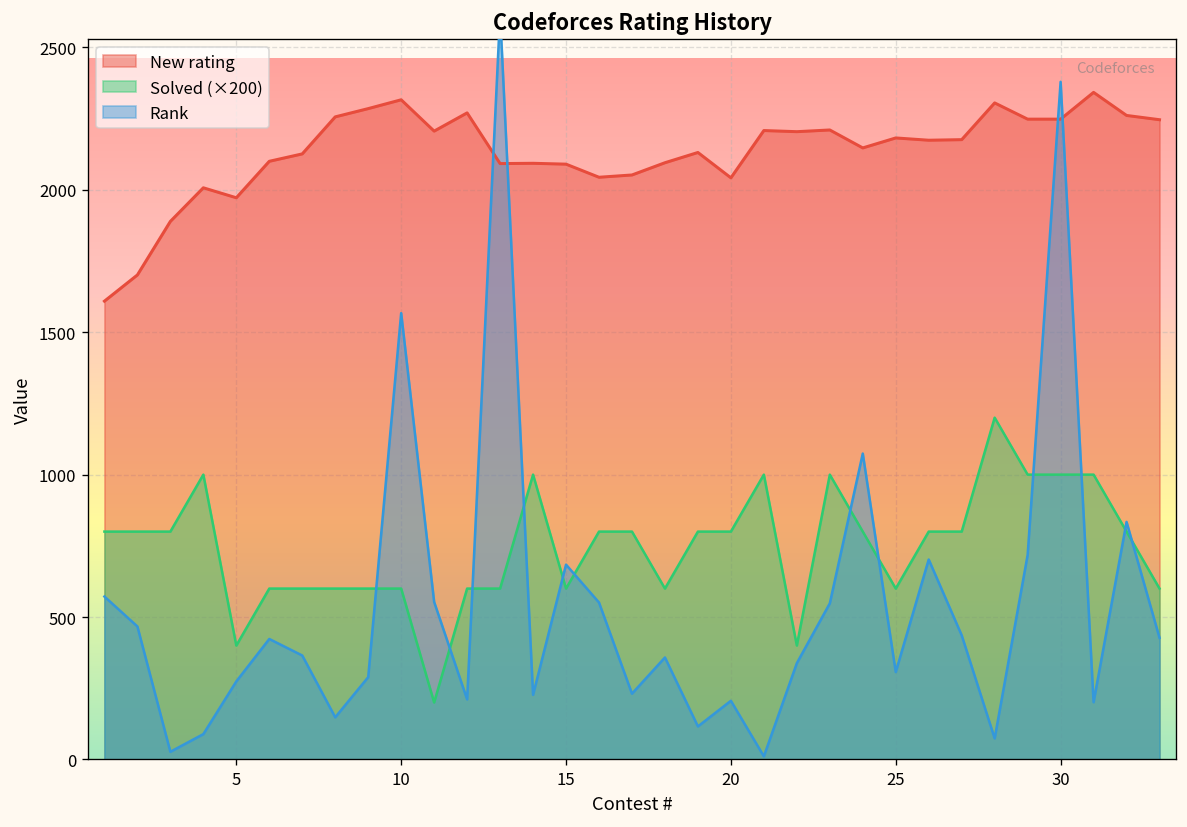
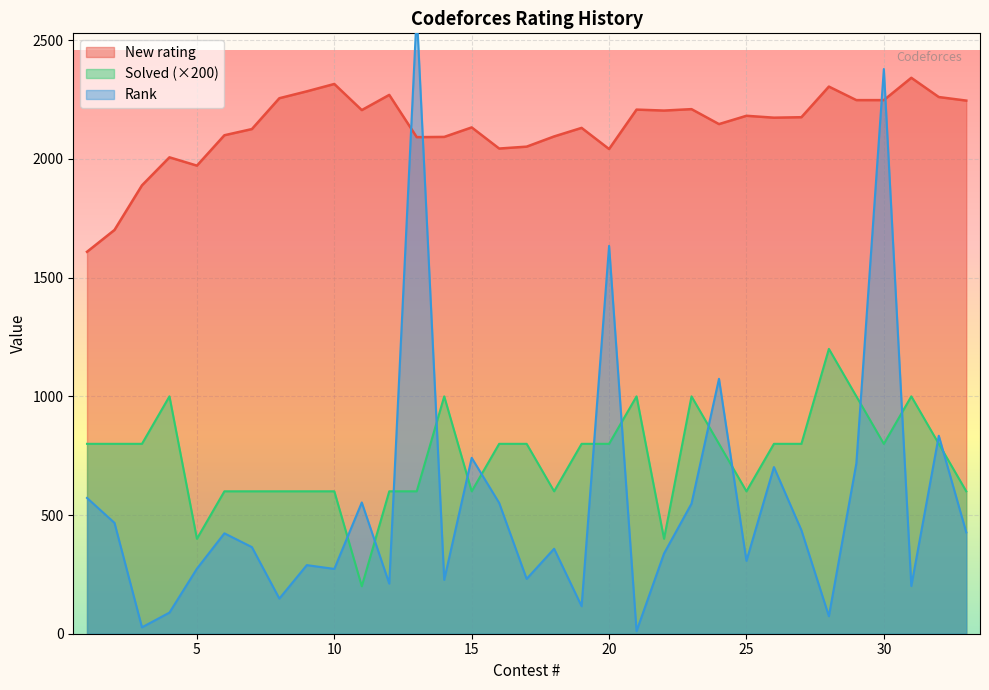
  {
    "New rating": {
      "5": 1970,
      "10": 2320,
-     "15": 2090,
+     "15": 2130,
      "20": 2040,
      "25": 2180,
      "30": 2250
    },
    "Solved (×200)": {
      "5": 400,
      "10": 600,
      "15": 600,
      "20": 800,
      "25": 600,
-     "30": 1000
+     "30": 800
    },
    "Rank": {
      "5": 270,
-     "10": 1570,
-     "15": 680,
-     "20": 210,
+     "10": 270,
+     "15": 740,
+     "20": 1630,
      "25": 310,
      "30": 2380
    }
  }
